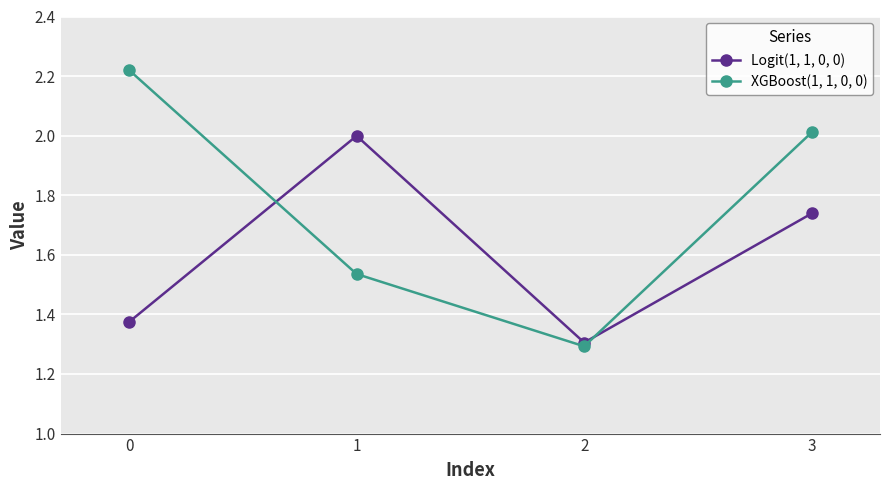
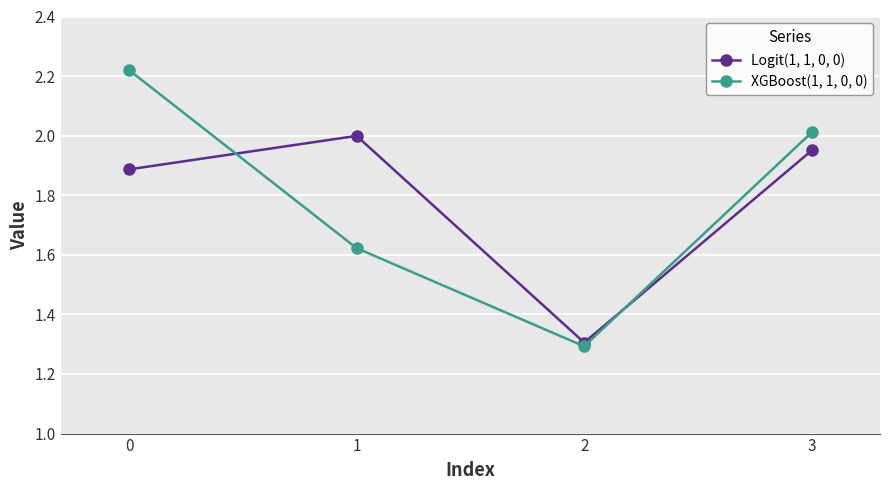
  {
    "Logit(1, 1, 0, 0)": {
-     "0": 1.37,
+     "0": 1.89,
      "1": 2.00,
      "2": 1.31,
-     "3": 1.74
+     "3": 1.95
    },
    "XGBoost(1, 1, 0, 0)": {
      "0": 2.22,
-     "1": 1.54,
+     "1": 1.62,
      "2": 1.29,
      "3": 2.01
    }
  }
